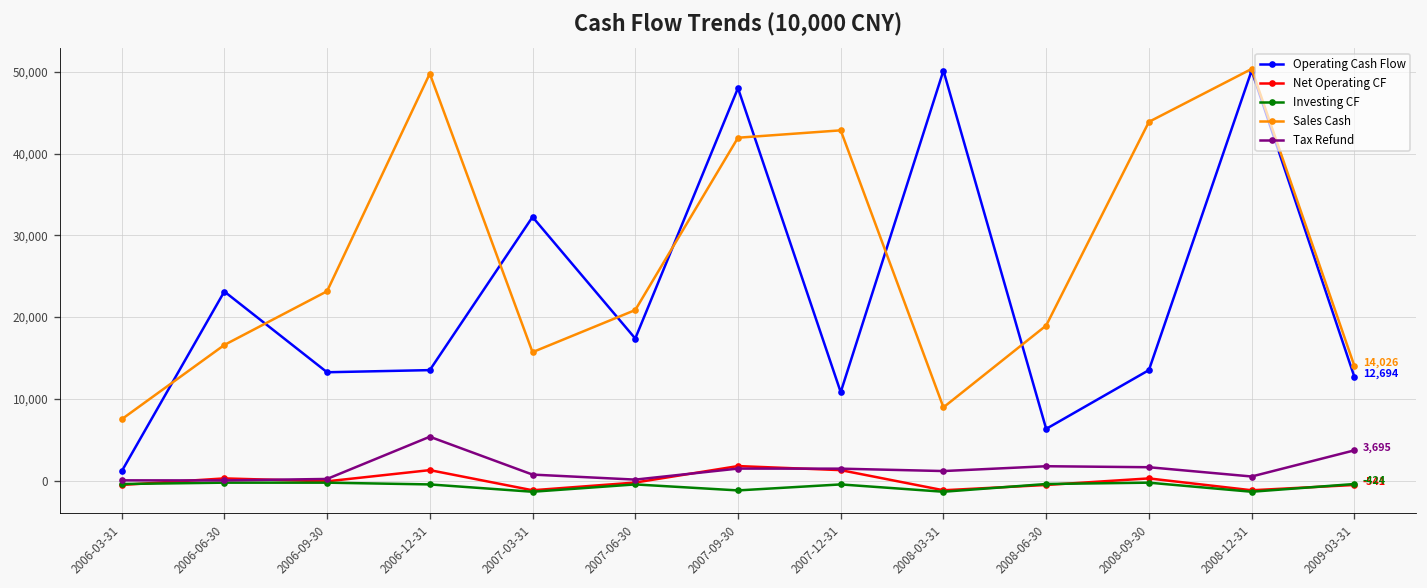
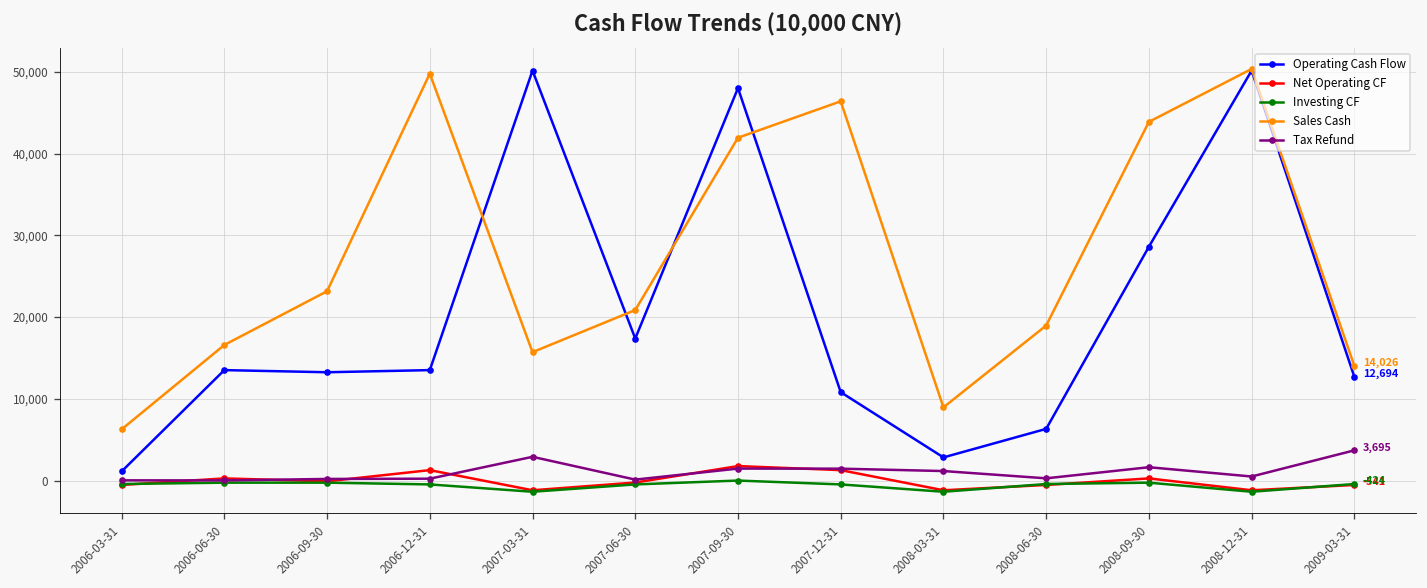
  {
    "Operating Cash Flow": {
      "2006-03-31": "1,000",
-     "2006-06-30": "23,000",
+     "2006-06-30": "14,000",
      "2006-09-30": "13,000",
      "2006-12-31": "14,000",
-     "2007-03-31": "32,000",
+     "2007-03-31": "50,000",
      "2007-06-30": "17,000",
      "2007-09-30": "48,000",
      "2007-12-31": "11,000",
-     "2008-03-31": "50,000",
+     "2008-03-31": "3,000",
      "2008-06-30": "6,000",
-     "2008-09-30": "14,000"
+     "2008-09-30": "29,000"
    },
    "Net Operating CF": {
      "2006-12-31": "1,000",
      "2008-09-30": "0"
    },
    "Investing CF": {
      "2006-12-31": "0",
-     "2007-09-30": "-1,000",
+     "2007-09-30": "0",
      "2007-12-31": "0",
      "2008-09-30": "0"
    },
    "Sales Cash": {
-     "2006-03-31": "7,000",
+     "2006-03-31": "6,000",
      "2006-06-30": "17,000",
      "2006-09-30": "23,000",
      "2006-12-31": "50,000",
      "2007-03-31": "16,000",
      "2007-06-30": "21,000",
      "2007-09-30": "42,000",
-     "2007-12-31": "43,000",
+     "2007-12-31": "46,000",
      "2008-03-31": "9,000",
      "2008-06-30": "19,000",
      "2008-09-30": "44,000"
    },
    "Tax Refund": {
      "2006-03-31": "0",
-     "2006-12-31": "5,000",
-     "2007-03-31": "1,000",
+     "2006-12-31": "0",
+     "2007-03-31": "3,000",
      "2008-03-31": "1,000",
-     "2008-06-30": "2,000",
+     "2008-06-30": "0",
      "2008-09-30": "2,000",
      "2008-12-31": "0"
    }
  }
